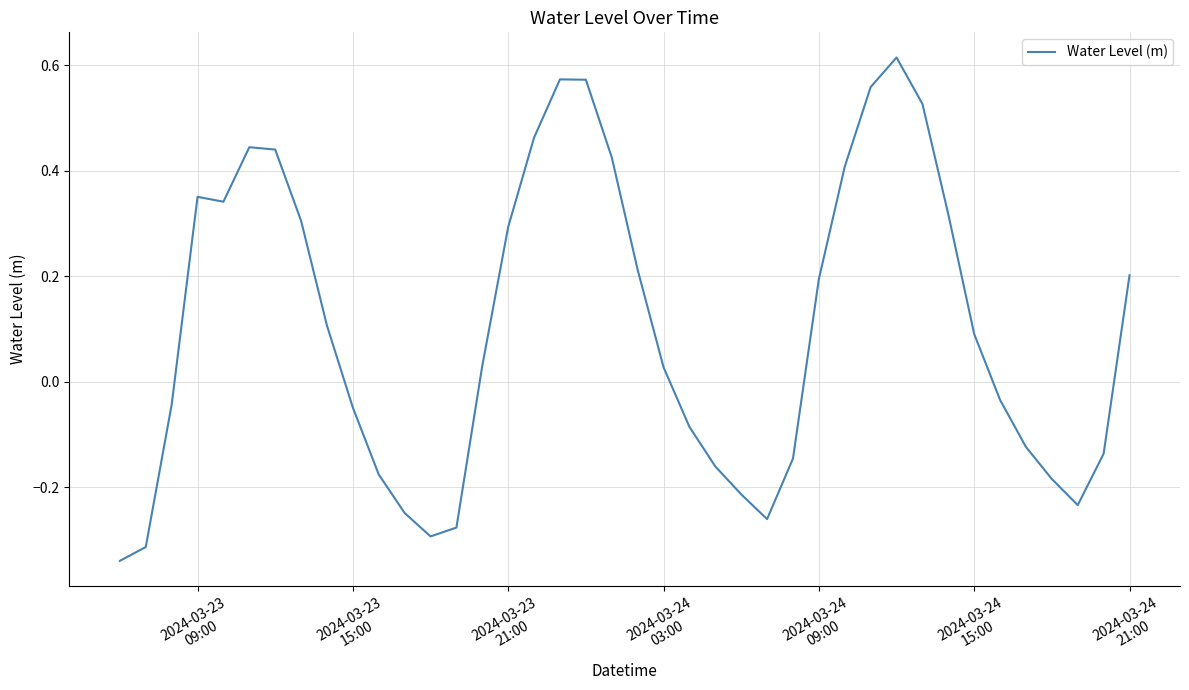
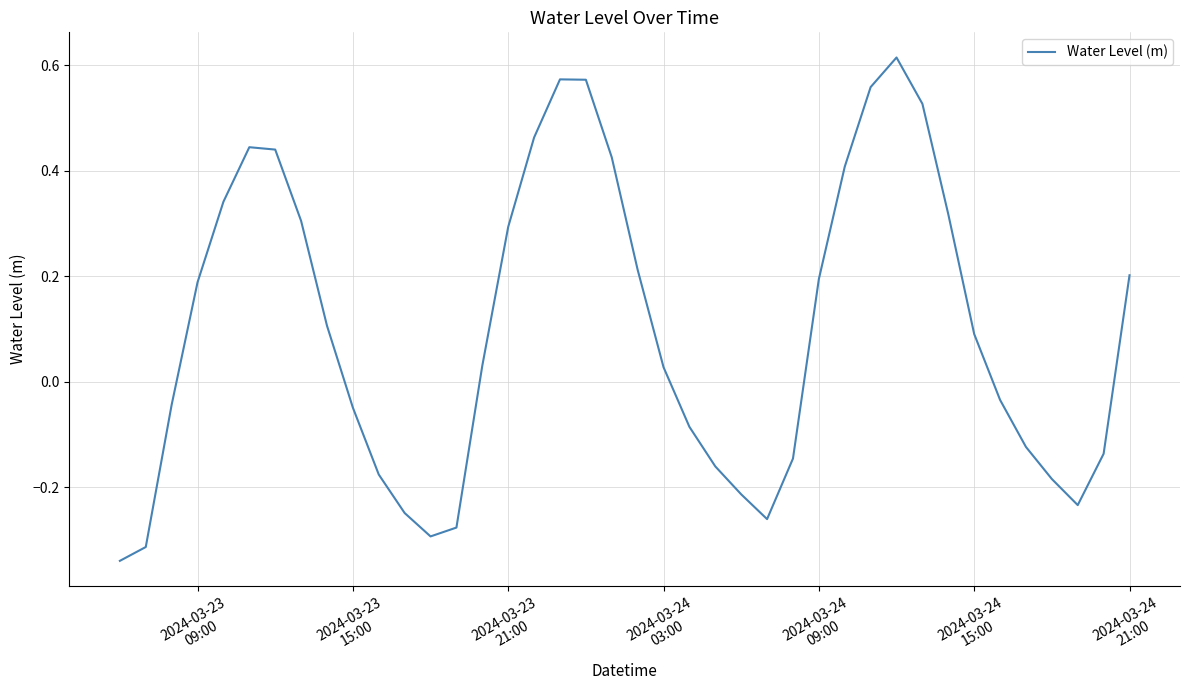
  {
-   "2024-03-23 09:00": 0.35,
+   "2024-03-23 09:00": 0.19,
    "2024-03-23 15:00": -0.05,
    "2024-03-23 21:00": 0.29,
    "2024-03-24 03:00": 0.03,
    "2024-03-24 09:00": 0.19,
    "2024-03-24 15:00": 0.09,
    "2024-03-24 21:00": 0.20
  }
